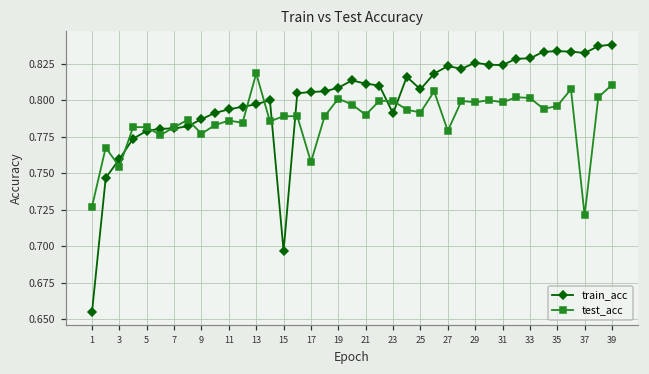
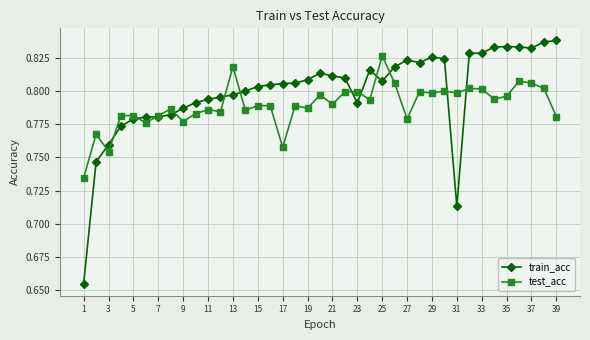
  {
    "train_acc": {
      "1": 0.655,
      "3": 0.760,
      "5": 0.779,
      "9": 0.787,
      "11": 0.794,
      "13": 0.797,
-     "15": 0.697,
+     "15": 0.803,
      "17": 0.806,
      "19": 0.809,
      "21": 0.811,
      "23": 0.791,
      "25": 0.807,
      "27": 0.823,
      "29": 0.826,
-     "31": 0.824,
+     "31": 0.713,
      "33": 0.829,
      "35": 0.834,
      "37": 0.832,
      "39": 0.838
    },
    "test_acc": {
-     "1": 0.727,
+     "1": 0.735,
      "3": 0.754,
      "5": 0.782,
      "9": 0.777,
      "11": 0.786,
      "13": 0.818,
      "15": 0.789,
      "17": 0.758,
-     "19": 0.801,
+     "19": 0.787,
      "21": 0.790,
      "23": 0.800,
-     "25": 0.792,
+     "25": 0.826,
      "27": 0.779,
      "29": 0.799,
      "31": 0.799,
      "33": 0.802,
      "35": 0.796,
-     "37": 0.721,
-     "39": 0.811
+     "37": 0.806,
+     "39": 0.781
    }
  }
